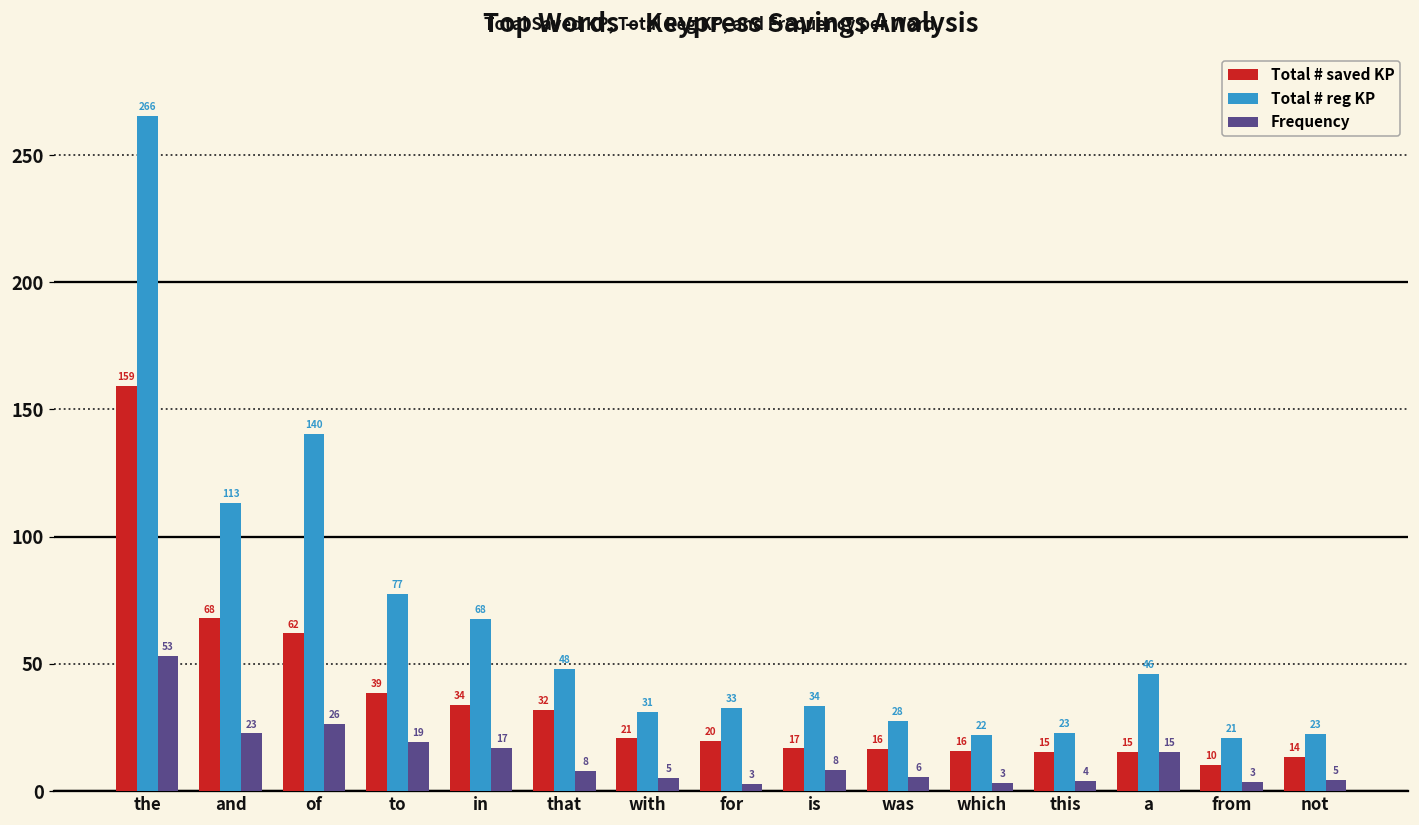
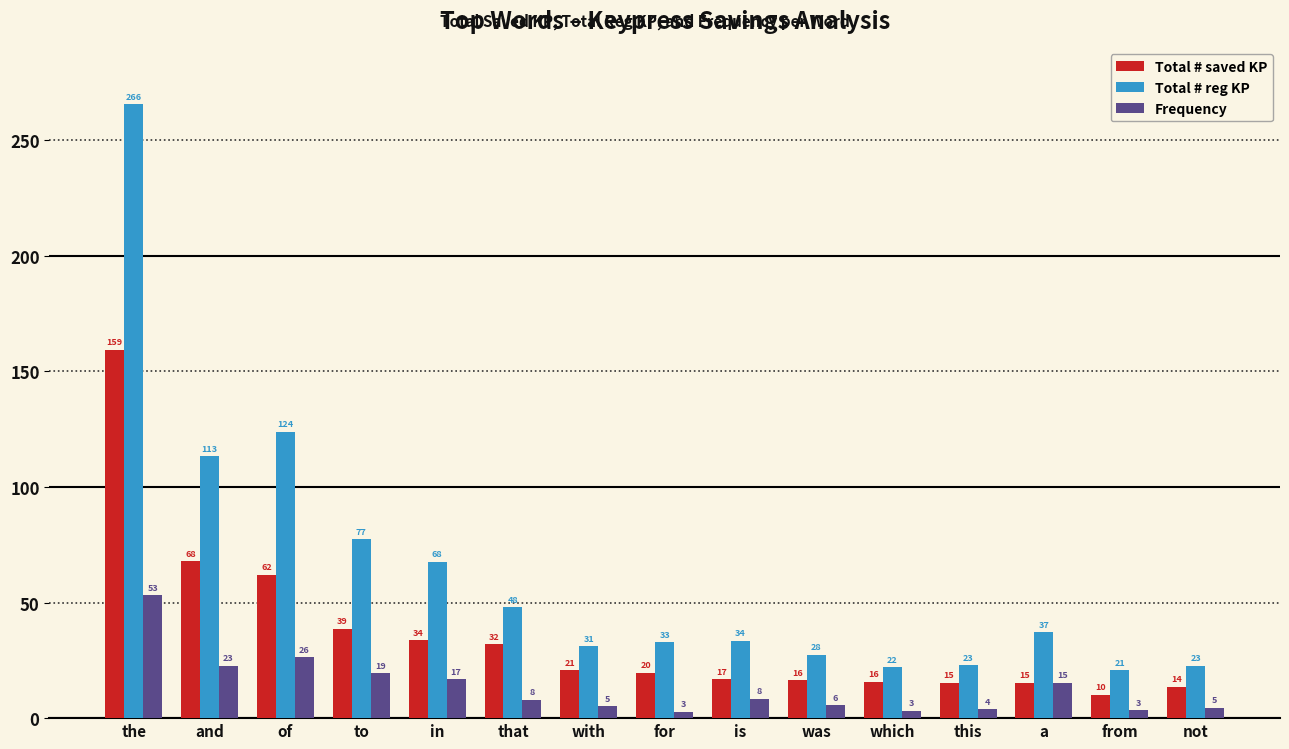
  {
    "Total # saved KP": {
      "the": 159,
      "and": 68,
      "of": 62,
      "to": 39,
      "in": 34,
      "that": 32,
      "with": 21,
      "for": 20,
      "is": 17,
      "was": 16,
      "which": 16,
      "this": 15,
      "a": 15,
      "from": 10,
      "not": 14
    },
    "Total # reg KP": {
      "the": 266,
      "and": 113,
-     "of": 140,
+     "of": 124,
      "to": 77,
      "in": 68,
      "that": 48,
      "with": 31,
      "for": 33,
      "is": 34,
      "was": 28,
      "which": 22,
      "this": 23,
-     "a": 46,
+     "a": 37,
      "from": 21,
      "not": 23
    },
    "Frequency": {
      "the": 53,
      "and": 23,
      "of": 26,
      "to": 19,
      "in": 17,
      "that": 8,
      "with": 5,
      "for": 3,
      "is": 8,
      "was": 6,
      "which": 3,
      "this": 4,
      "a": 15,
      "from": 3,
      "not": 5
    }
  }
